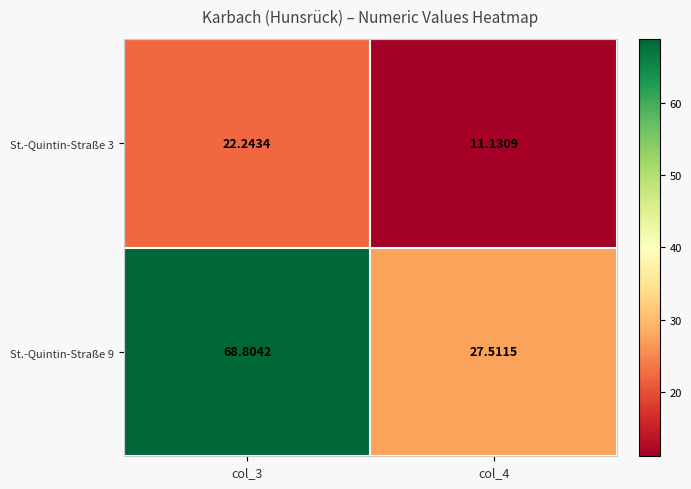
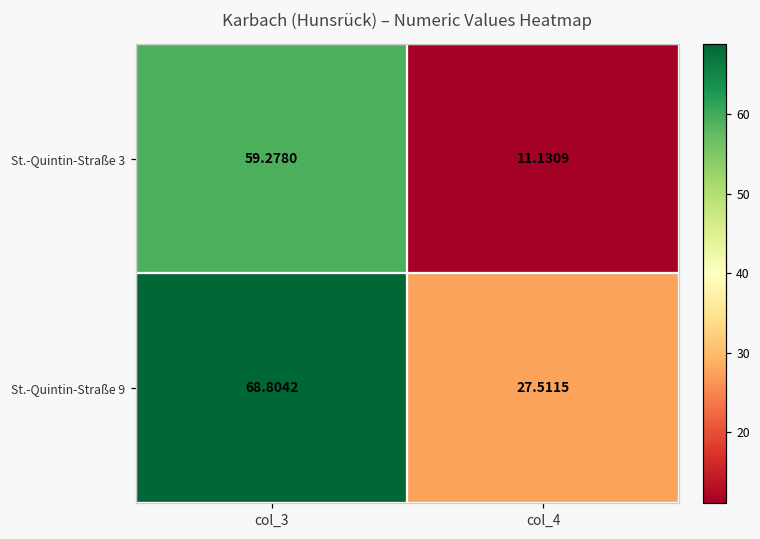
  {
    "St.-Quintin-Straße 3": {
-     "col_3": 22.2434,
+     "col_3": 59.2780,
      "col_4": 11.1309
    },
    "St.-Quintin-Straße 9": {
      "col_3": 68.8042,
      "col_4": 27.5115
    }
  }
